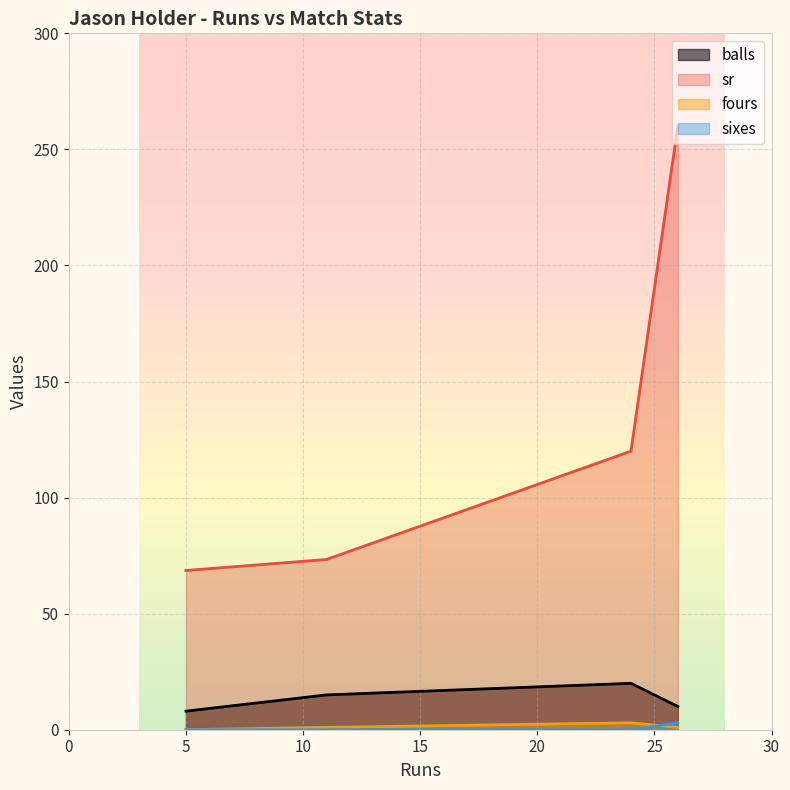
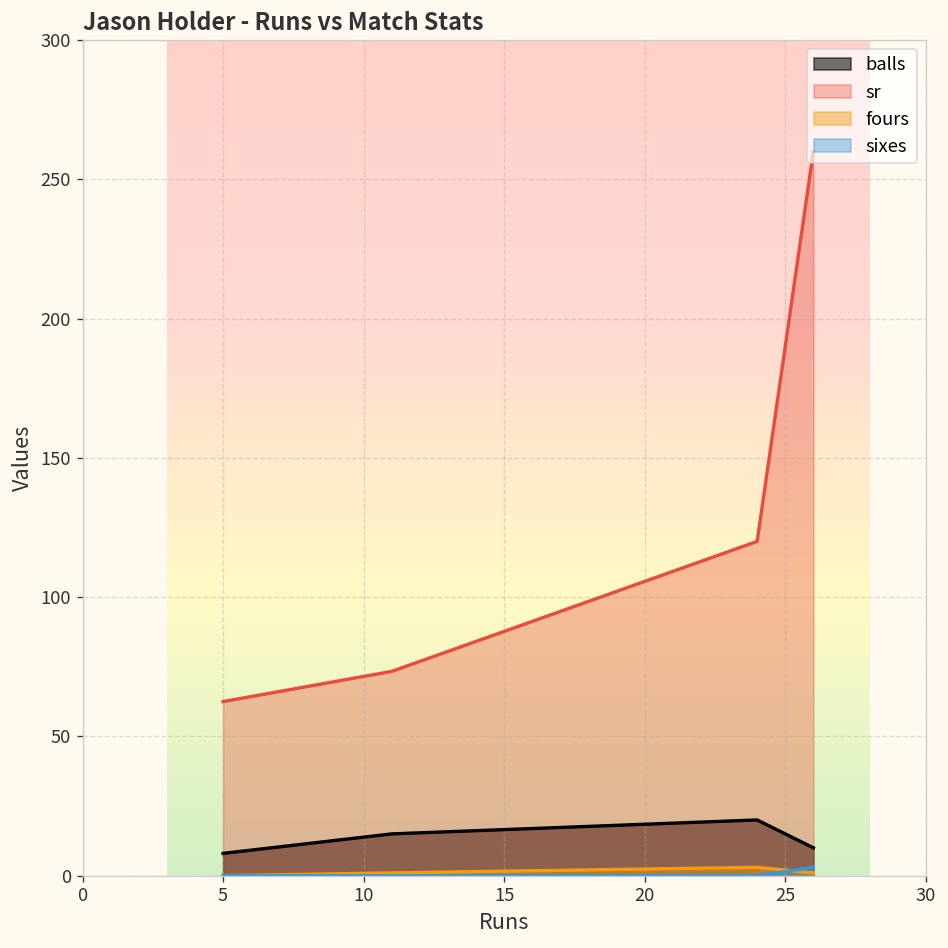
  {
    "balls": {
      "5": 8
    },
    "sr": {
-     "5": 69
+     "5": 63
    }
  }
